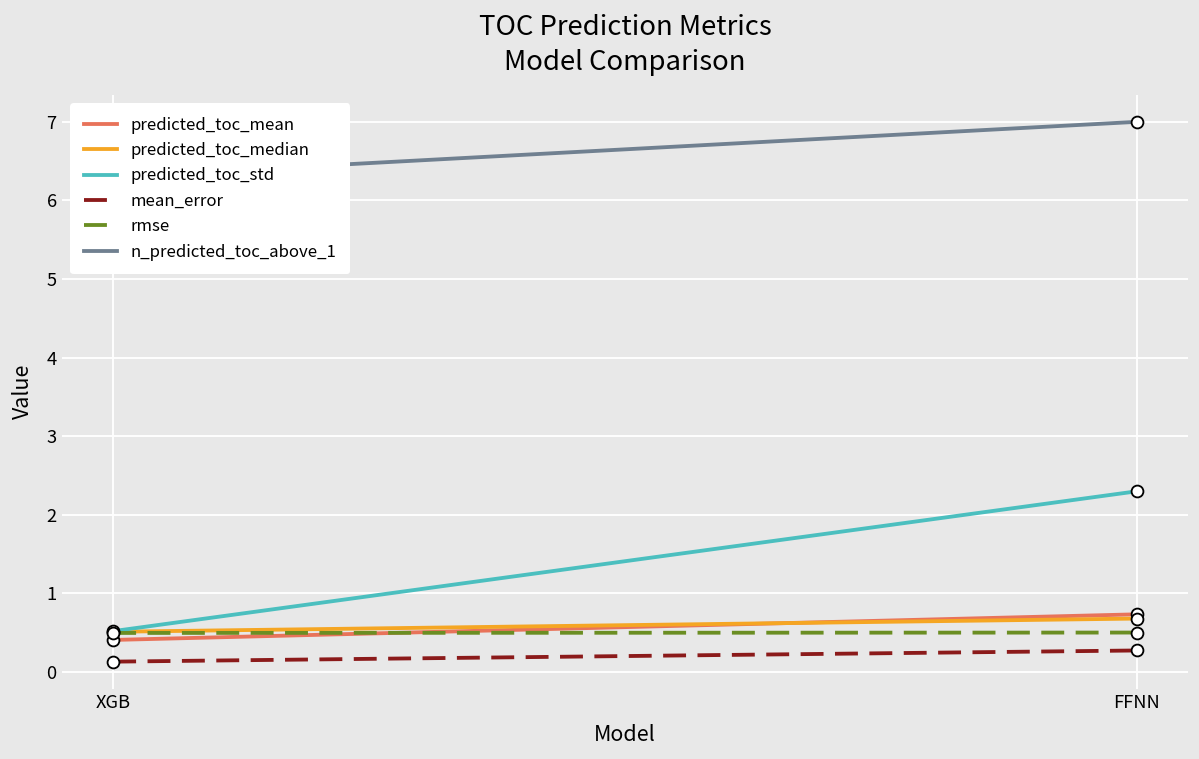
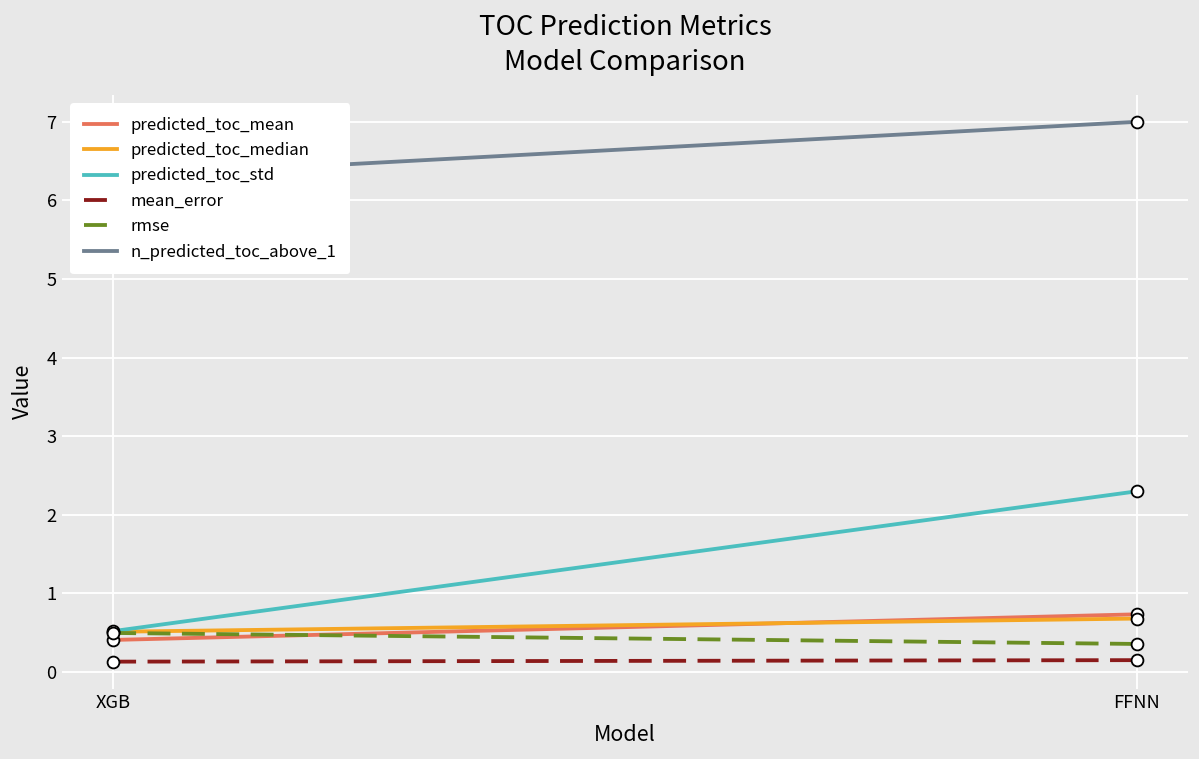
  {
    "predicted_toc_mean": {
      "XGB": 0.4,
      "FFNN": 0.7
    },
    "predicted_toc_median": {
      "FFNN": 0.7
    },
    "predicted_toc_std": {
      "FFNN": 2.3
    },
    "mean_error": {
      "XGB": 0.1,
-     "FFNN": 0.3
+     "FFNN": 0.2
    },
    "rmse": {
-     "FFNN": 0.5
+     "FFNN": 0.4
    },
    "n_predicted_toc_above_1": {
      "FFNN": 7.0
    }
  }
